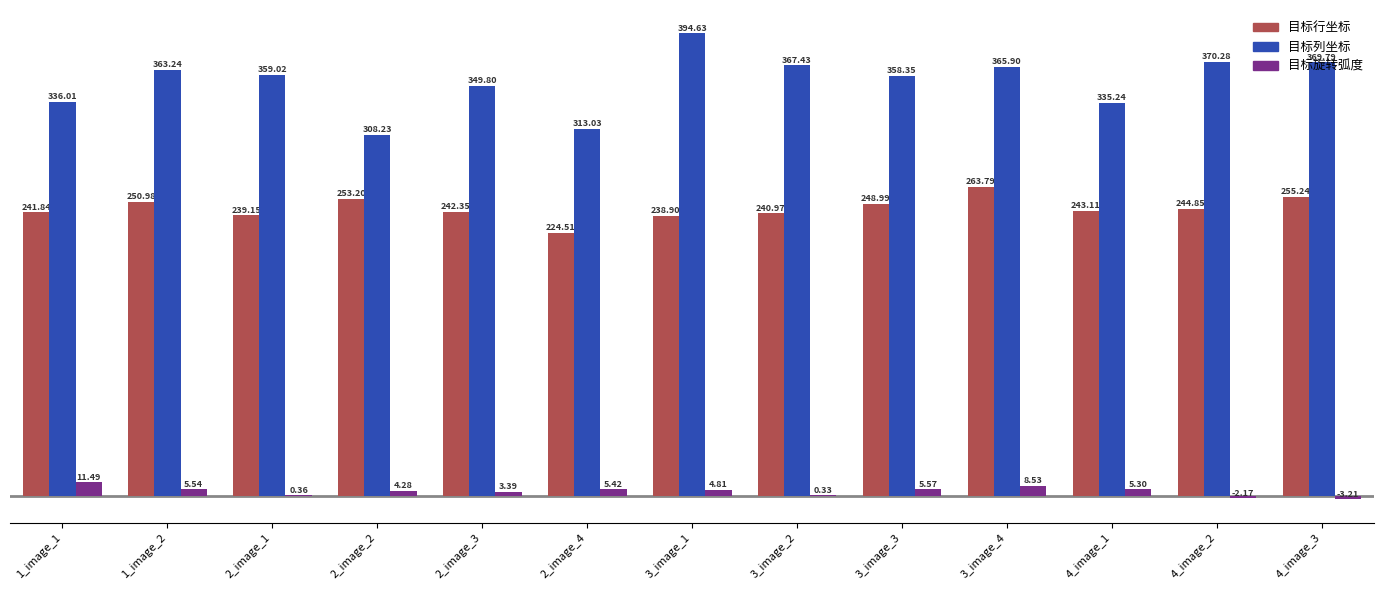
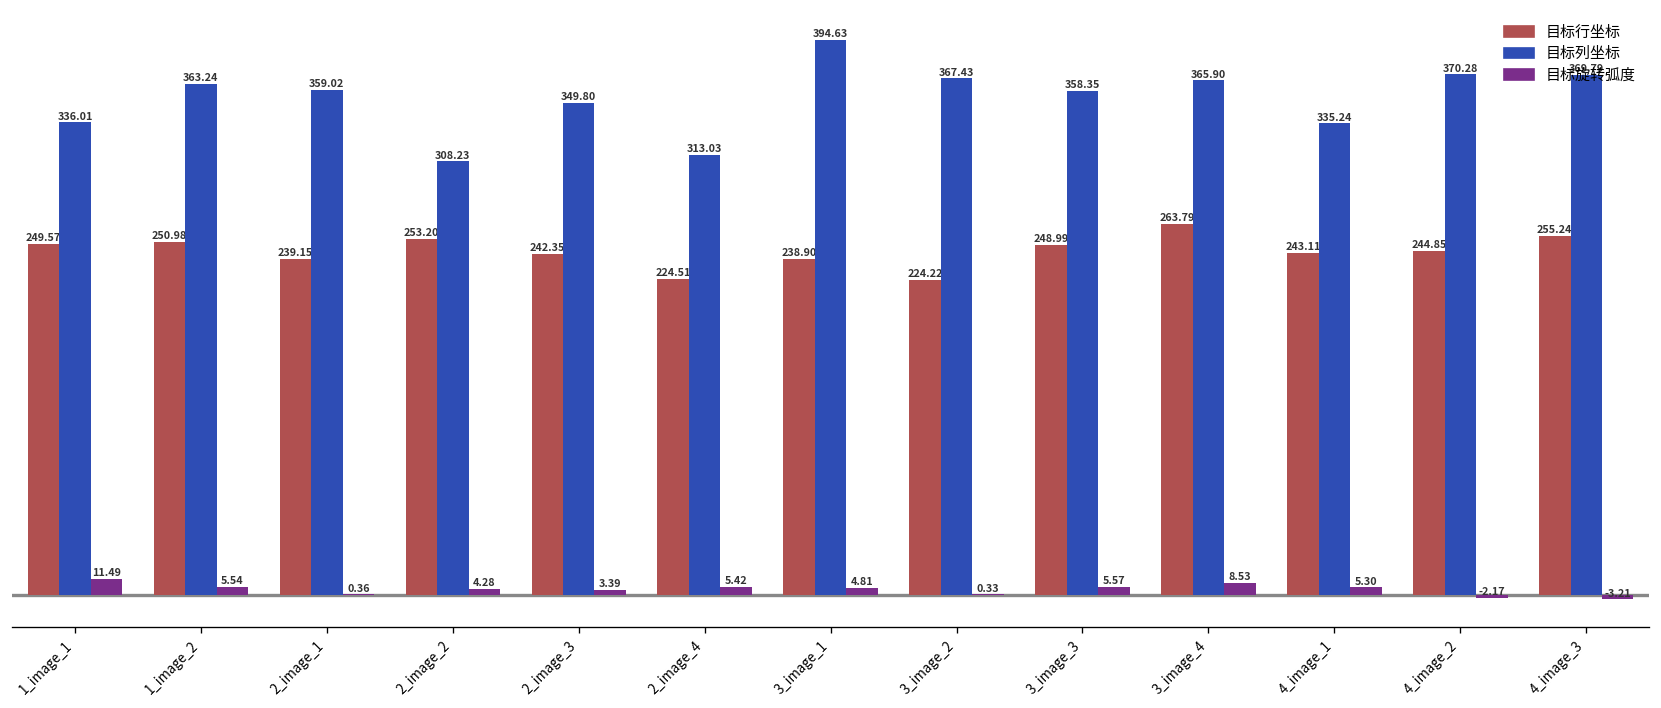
  {
    "目标行坐标": {
-     "1_image_1": 241.84,
+     "1_image_1": 249.57,
      "1_image_2": 250.98,
      "2_image_1": 239.15,
      "2_image_2": 253.20,
      "2_image_3": 242.35,
      "2_image_4": 224.51,
      "3_image_1": 238.90,
-     "3_image_2": 240.97,
+     "3_image_2": 224.22,
      "3_image_3": 248.99,
      "3_image_4": 263.79,
      "4_image_1": 243.11,
      "4_image_2": 244.85,
      "4_image_3": 255.24
    },
    "目标列坐标": {
      "1_image_1": 336.01,
      "1_image_2": 363.24,
      "2_image_1": 359.02,
      "2_image_2": 308.23,
      "2_image_3": 349.80,
      "2_image_4": 313.03,
      "3_image_1": 394.63,
      "3_image_2": 367.43,
      "3_image_3": 358.35,
      "3_image_4": 365.90,
      "4_image_1": 335.24,
      "4_image_2": 370.28,
      "4_image_3": 369.79
    },
    "目标旋转弧度": {
      "1_image_1": 11.49,
      "1_image_2": 5.54,
      "2_image_1": 0.36,
      "2_image_2": 4.28,
      "2_image_3": 3.39,
      "2_image_4": 5.42,
      "3_image_1": 4.81,
      "3_image_2": 0.33,
      "3_image_3": 5.57,
      "3_image_4": 8.53,
      "4_image_1": 5.30,
      "4_image_2": -2.17,
      "4_image_3": -3.21
    }
  }
